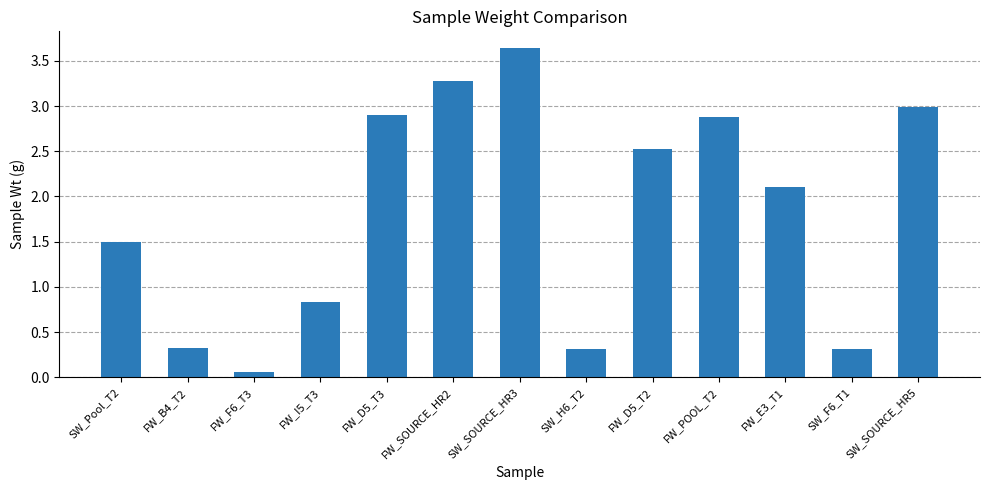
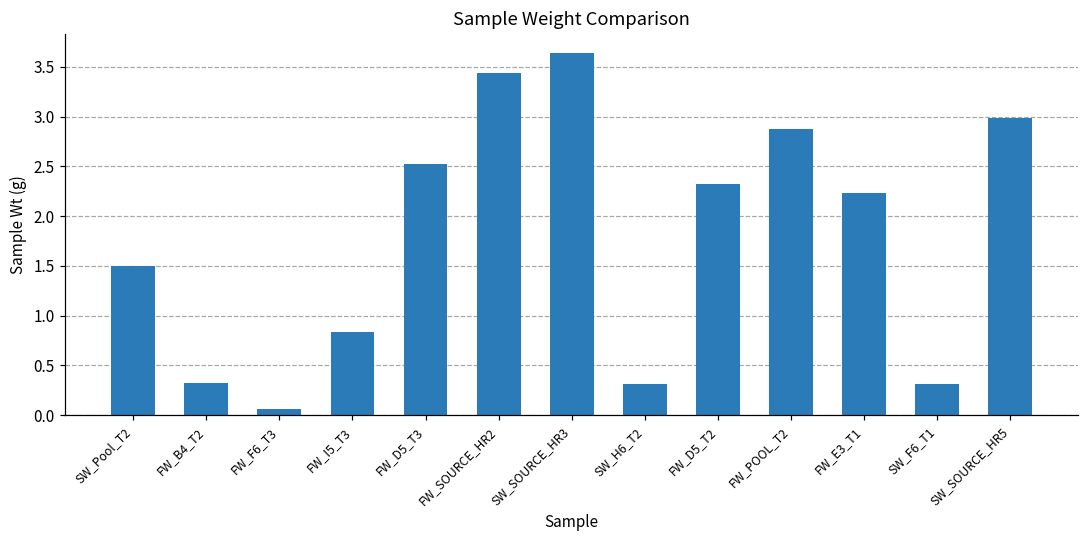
  {
    "SW_Pool_T2": 1.5,
    "FW_B4_T2": 0.3,
    "FW_F6_T3": 0.1,
    "FW_I5_T3": 0.8,
-   "FW_D5_T3": 2.9,
-   "FW_SOURCE_HR2": 3.3,
+   "FW_D5_T3": 2.5,
+   "FW_SOURCE_HR2": 3.4,
    "SW_SOURCE_HR3": 3.6,
    "SW_H6_T2": 0.3,
-   "FW_D5_T2": 2.5,
+   "FW_D5_T2": 2.3,
    "FW_POOL_T2": 2.9,
-   "FW_E3_T1": 2.1,
+   "FW_E3_T1": 2.2,
    "SW_F6_T1": 0.3,
    "SW_SOURCE_HR5": 3.0
  }
